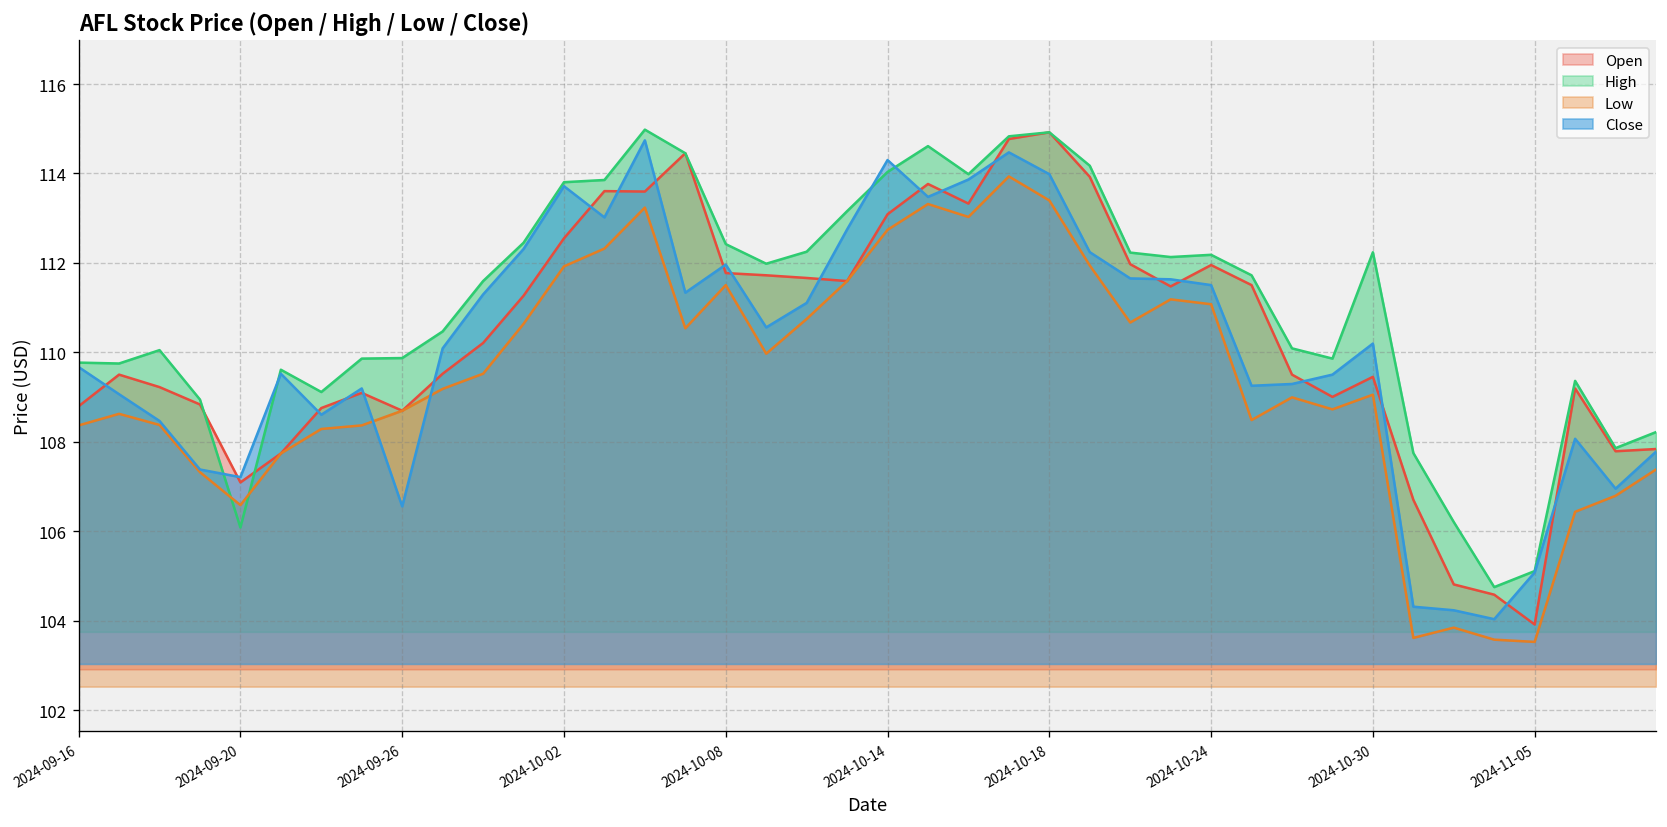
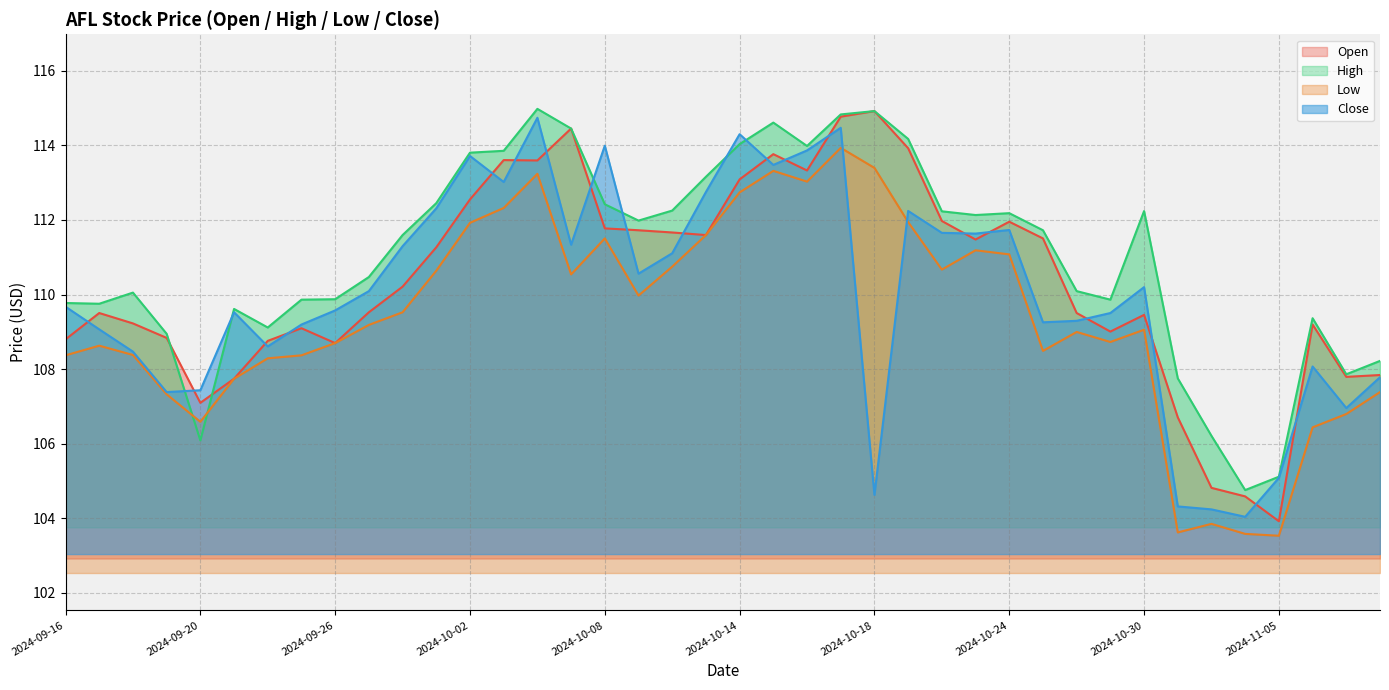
  {
    "Close": {
      "2024-09-16": 109.7,
-     "2024-09-20": 107.2,
-     "2024-09-26": 106.6,
+     "2024-09-20": 107.4,
+     "2024-09-26": 109.6,
      "2024-10-02": 113.7,
-     "2024-10-08": 112.0,
+     "2024-10-08": 114.0,
      "2024-10-14": 114.3,
-     "2024-10-18": 114.0,
-     "2024-10-24": 111.5,
+     "2024-10-18": 104.6,
+     "2024-10-24": 111.7,
      "2024-10-30": 110.2
    }
  }
